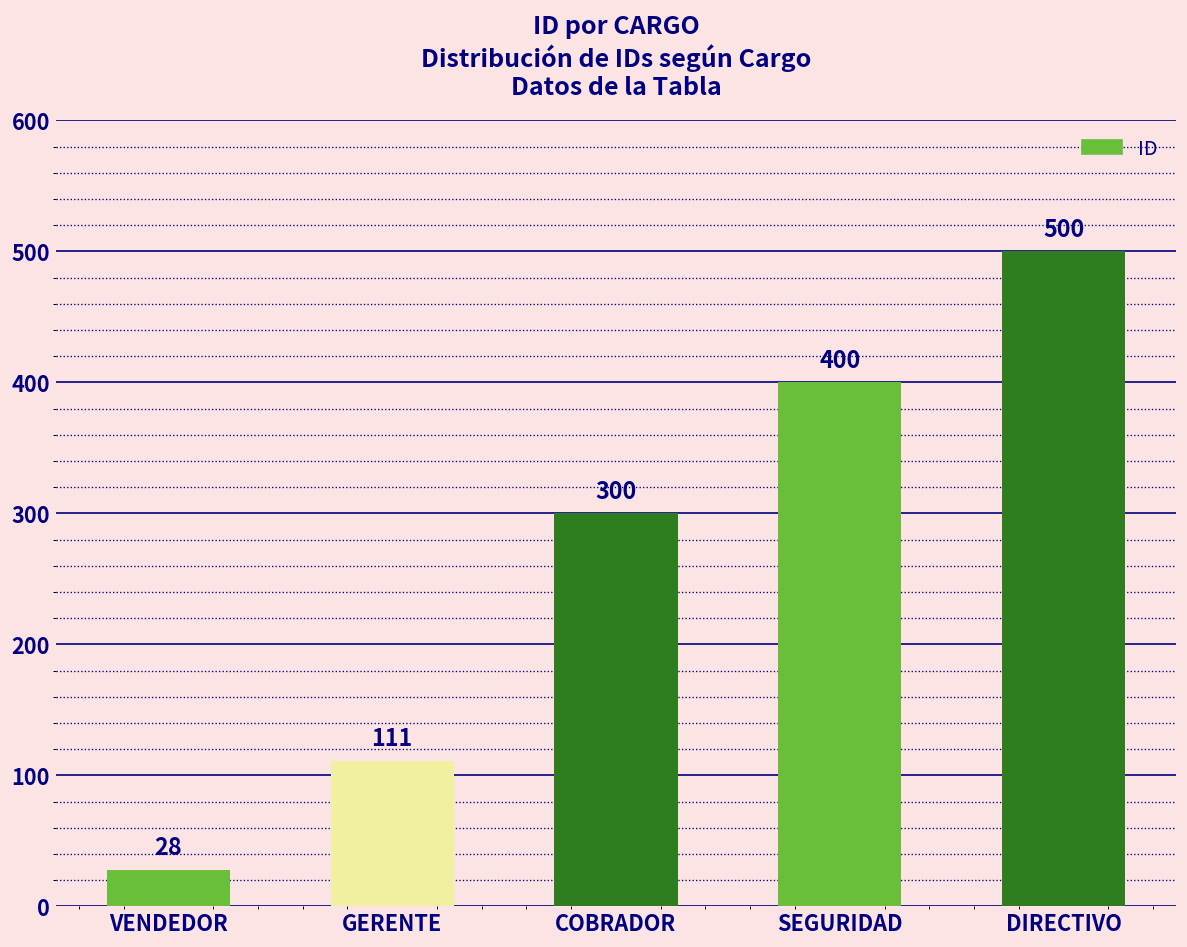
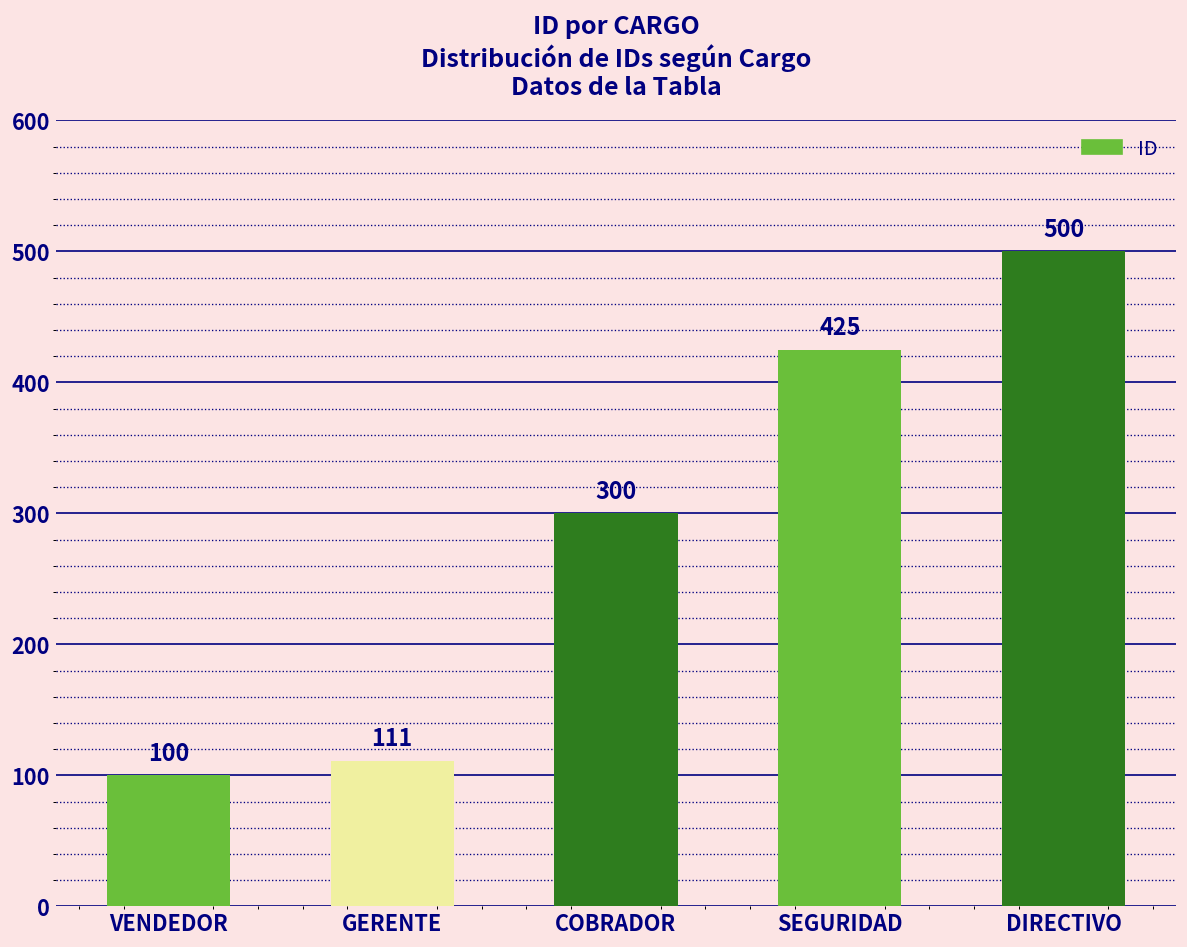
  {
-   "VENDEDOR": 28,
+   "VENDEDOR": 100,
    "GERENTE": 111,
    "COBRADOR": 300,
-   "SEGURIDAD": 400,
+   "SEGURIDAD": 425,
    "DIRECTIVO": 500
  }
